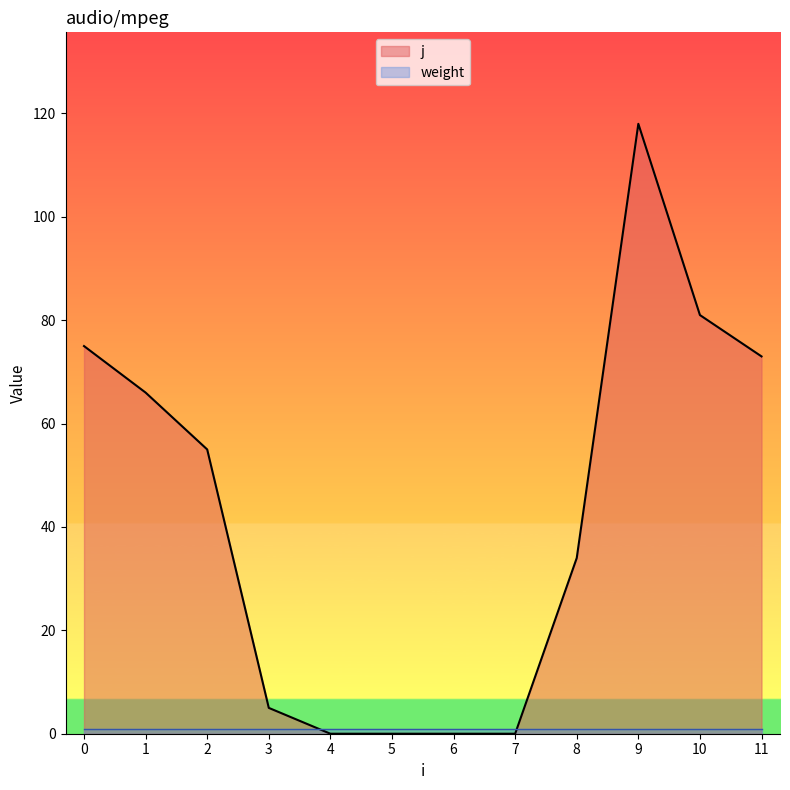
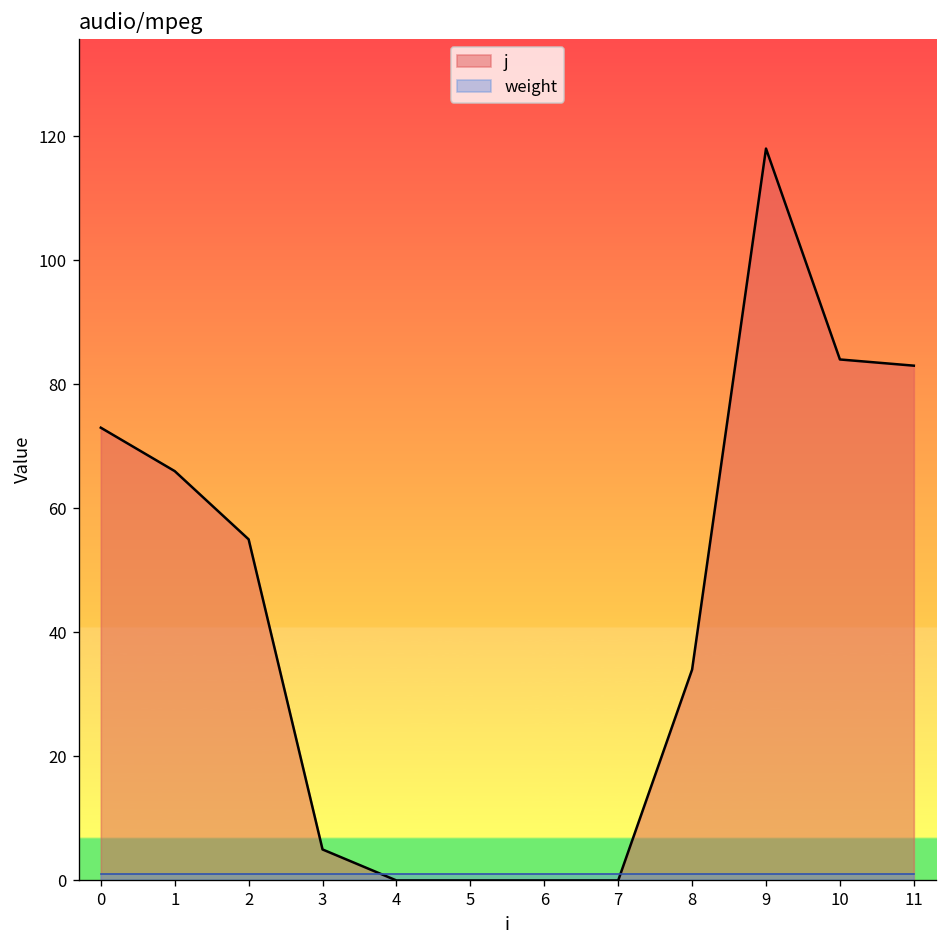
  {
    "j": {
-     "0": 75,
+     "0": 73,
      "1": 66,
      "2": 55,
      "3": 5,
      "4": 0,
      "5": 0,
      "6": 0,
      "7": 0,
      "8": 34,
      "9": 118,
-     "10": 81,
-     "11": 73
+     "10": 84,
+     "11": 83
    },
    "weight": {
      "0": 1,
      "1": 1,
      "2": 1,
      "3": 1,
      "4": 1,
      "5": 1,
      "6": 1,
      "7": 1,
      "8": 1,
      "9": 1,
      "10": 1,
      "11": 1
    }
  }
